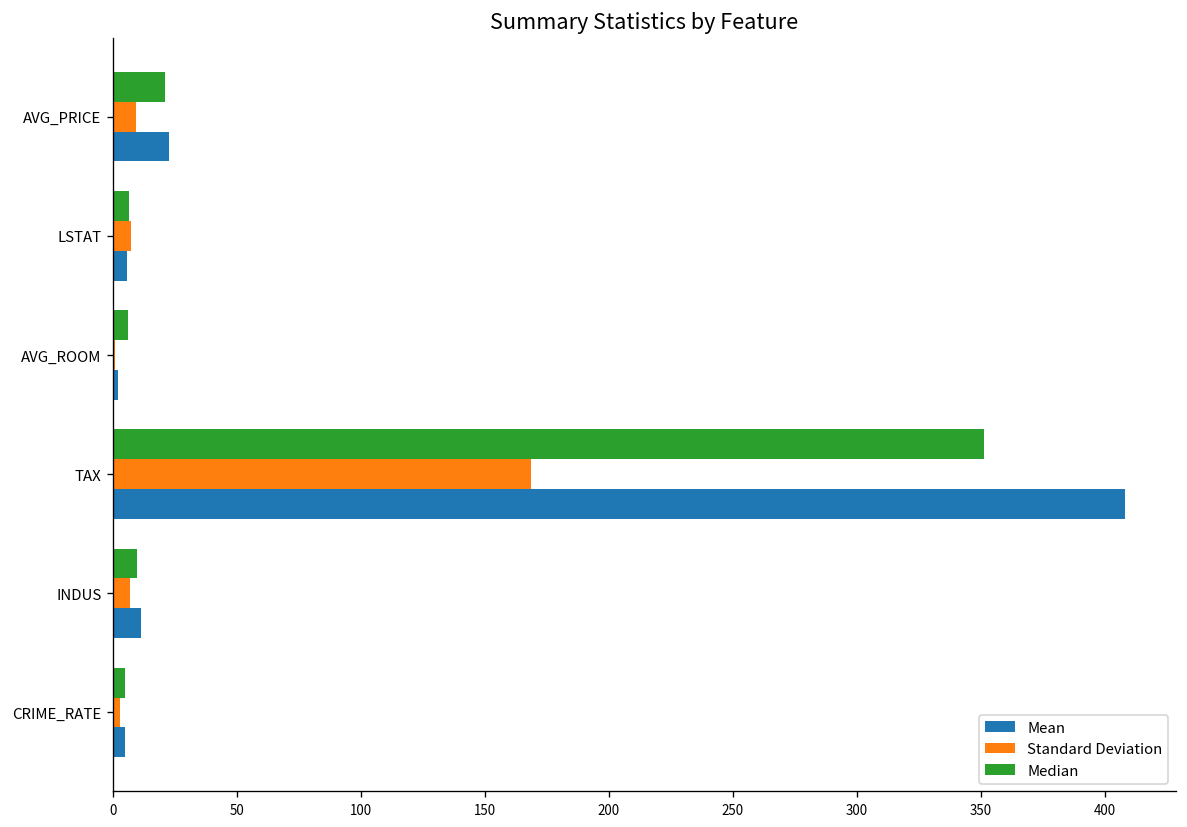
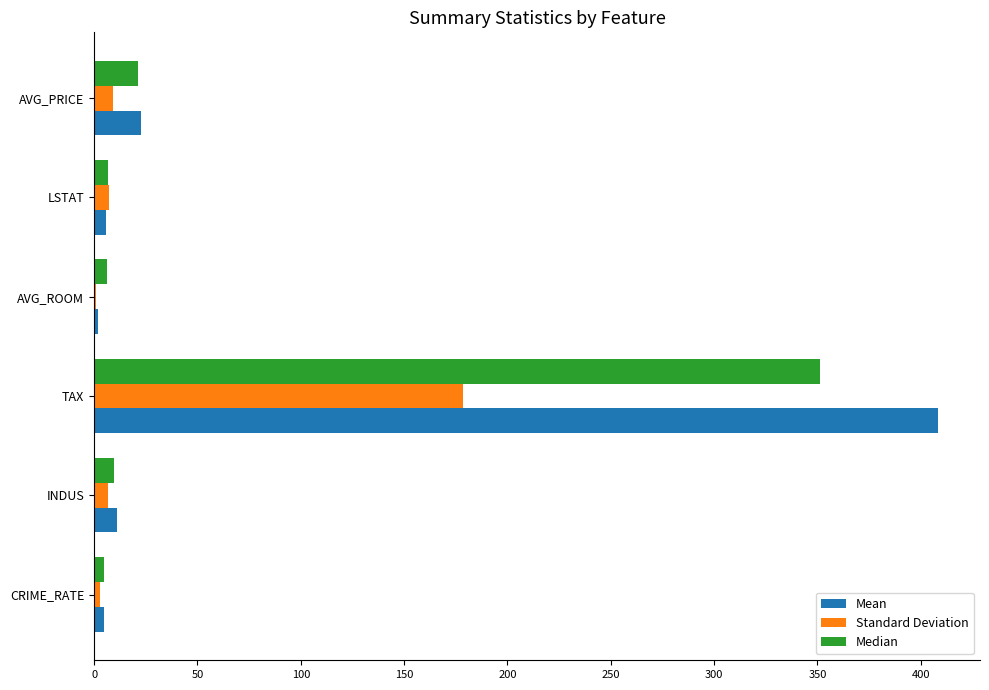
  {
    "Mean": {
      "AVG_PRICE": 23,
      "LSTAT": 6,
      "AVG_ROOM": 2,
      "TAX": 408,
      "INDUS": 11,
      "CRIME_RATE": 5
    },
    "Standard Deviation": {
      "AVG_PRICE": 9,
      "LSTAT": 7,
-     "TAX": 169,
+     "TAX": 178,
      "INDUS": 7,
      "CRIME_RATE": 3
    },
    "Median": {
      "AVG_PRICE": 21,
      "LSTAT": 7,
      "AVG_ROOM": 6,
      "TAX": 351,
      "INDUS": 10,
      "CRIME_RATE": 5
    }
  }
